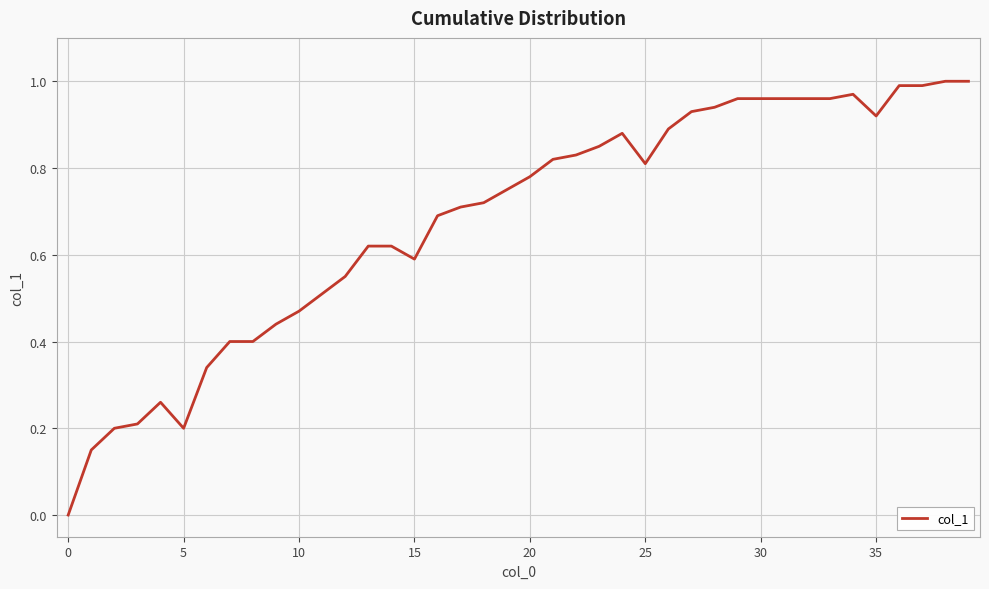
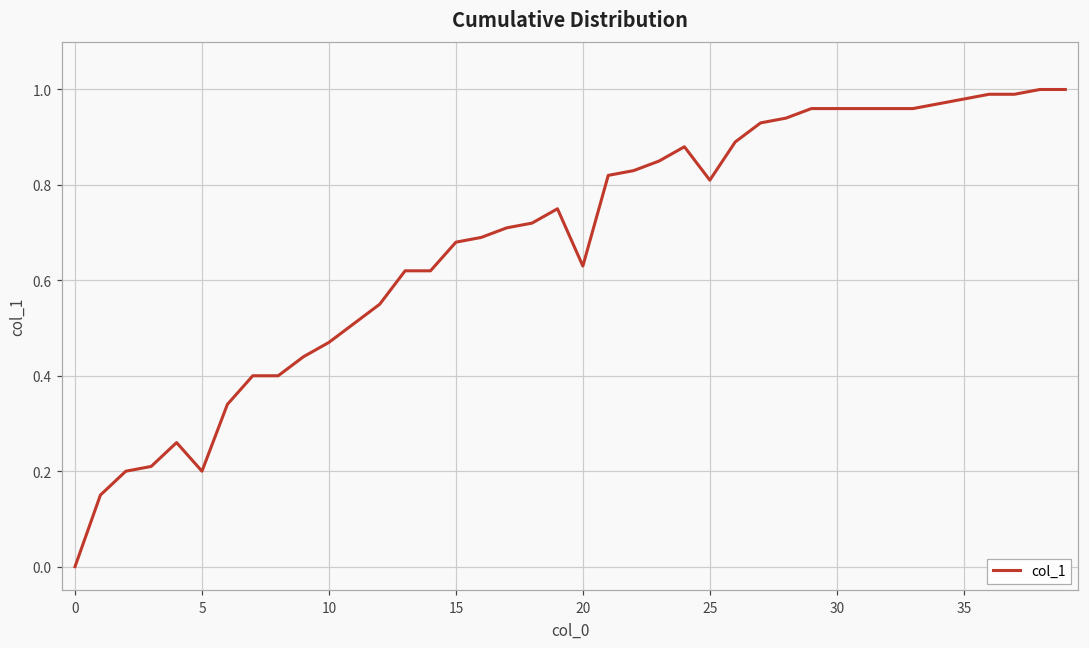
  {
    "0": 0.00,
    "5": 0.20,
    "10": 0.47,
-   "15": 0.59,
-   "20": 0.78,
+   "15": 0.68,
+   "20": 0.63,
    "25": 0.81,
    "30": 0.96,
-   "35": 0.92
+   "35": 0.98
  }
